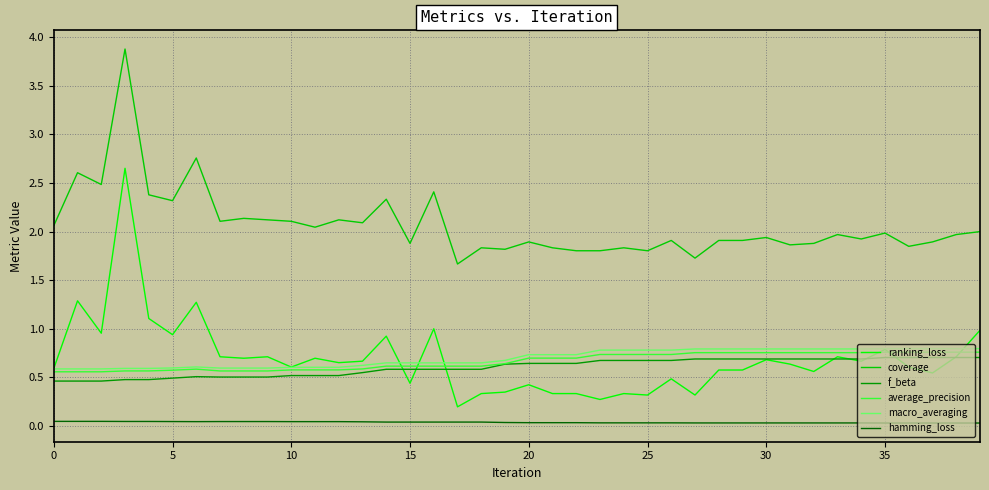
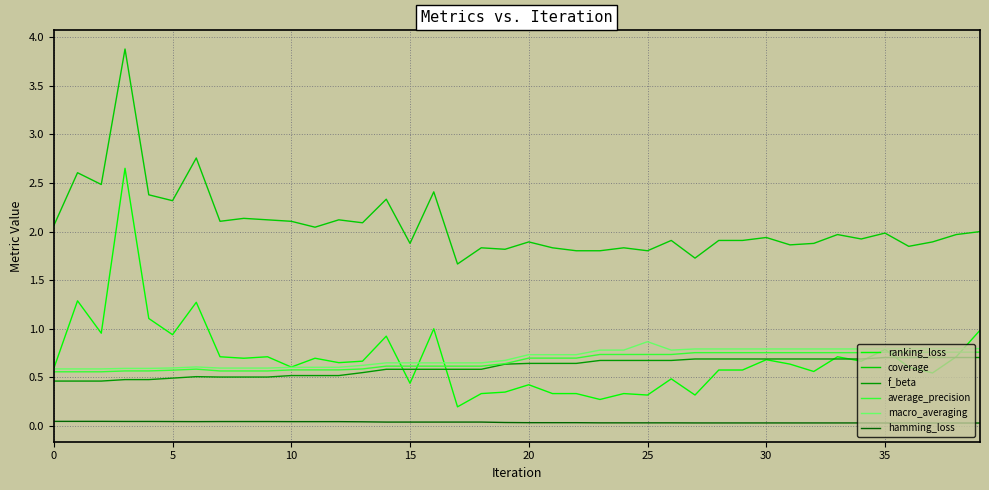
  {
    "average_precision": {
      "0": 0.6,
      "10": 0.6,
      "15": 0.6,
      "20": 0.7,
      "25": 0.7,
      "30": 0.8
    },
    "macro_averaging": {
      "15": 0.6,
      "20": 0.7,
-     "25": 0.8,
+     "25": 0.9,
      "30": 0.8
    }
  }
